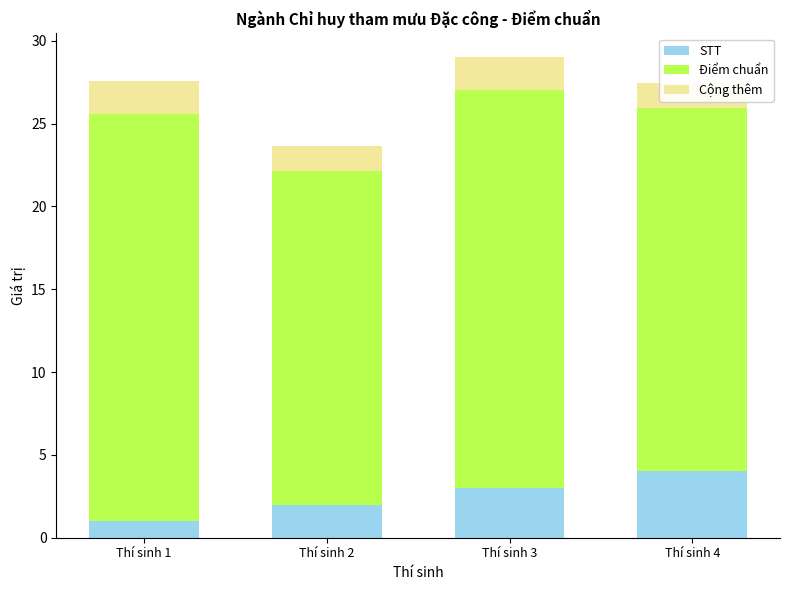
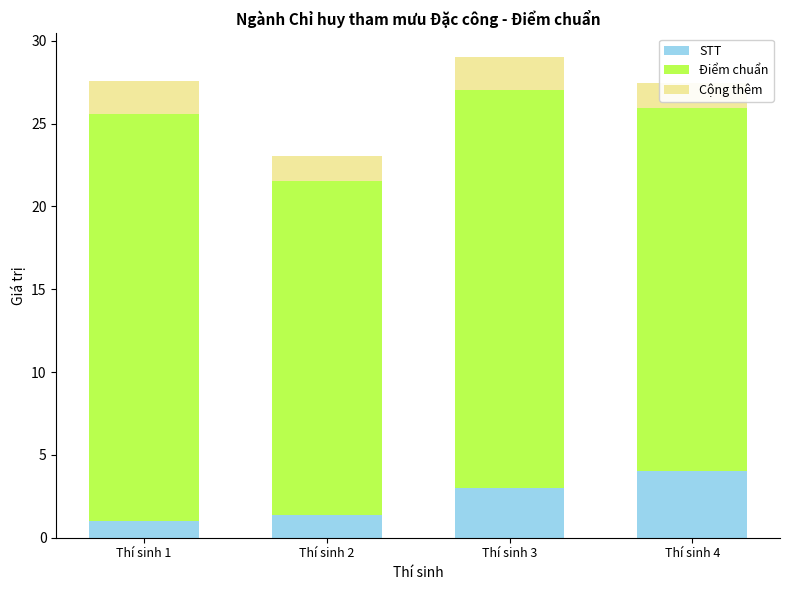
  {
    "STT": {
      "Thí sinh 1": 1.0,
-     "Thí sinh 2": 2.0,
+     "Thí sinh 2": 1.4,
      "Thí sinh 3": 3.0,
      "Thí sinh 4": 4.0
    },
    "Điểm chuẩn": {
      "Thí sinh 1": 24.6,
      "Thí sinh 2": 20.2,
      "Thí sinh 3": 24.0,
      "Thí sinh 4": 22.0
    },
    "Cộng thêm": {
      "Thí sinh 1": 2.0,
      "Thí sinh 2": 1.5,
      "Thí sinh 3": 2.0
    }
  }
